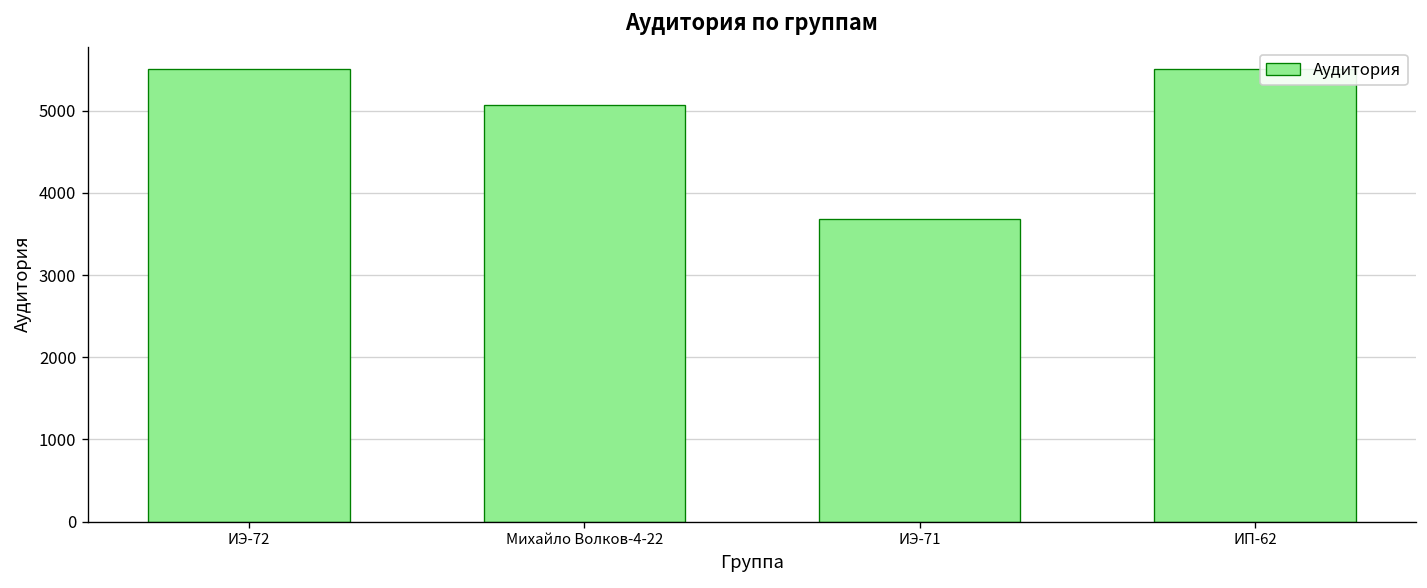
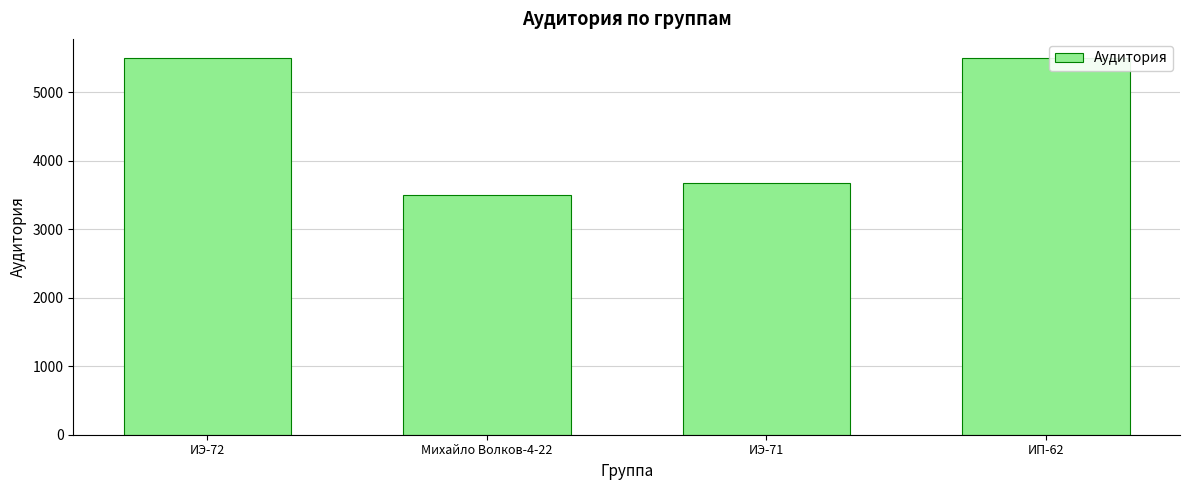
  {
    "ИЭ-72": 5500,
-   "Михайло Волков-4-22": 5100,
+   "Михайло Волков-4-22": 3500,
    "ИЭ-71": 3700,
    "ИП-62": 5500
  }
